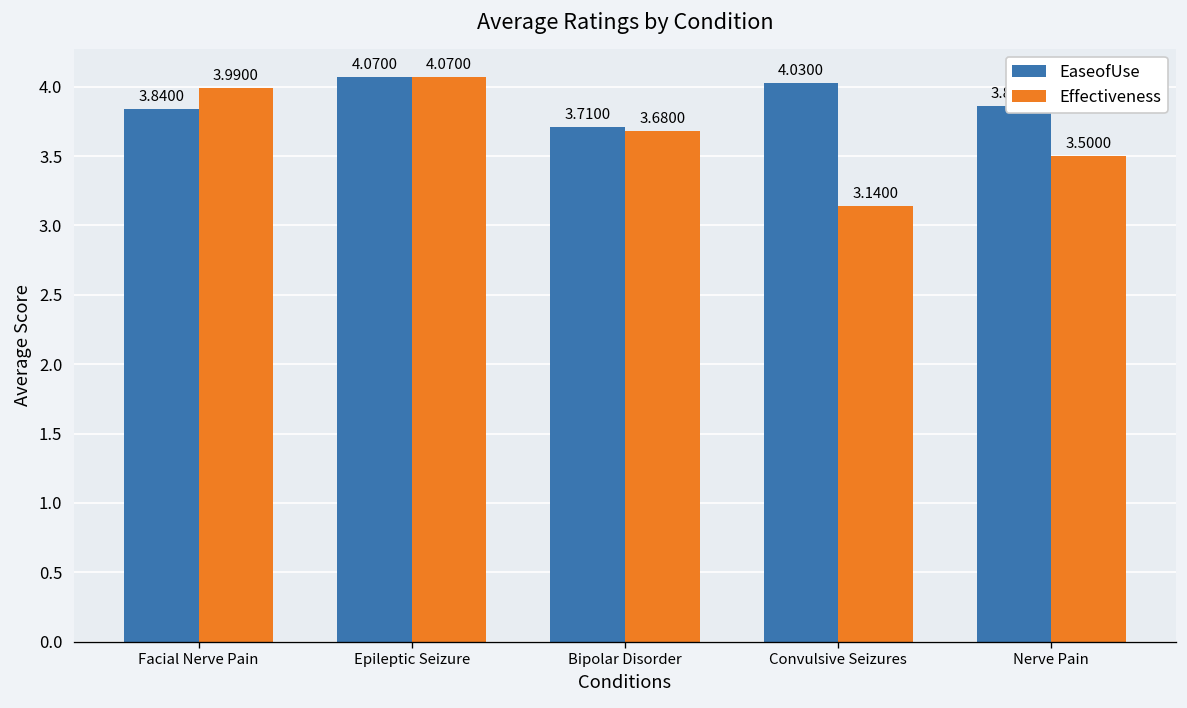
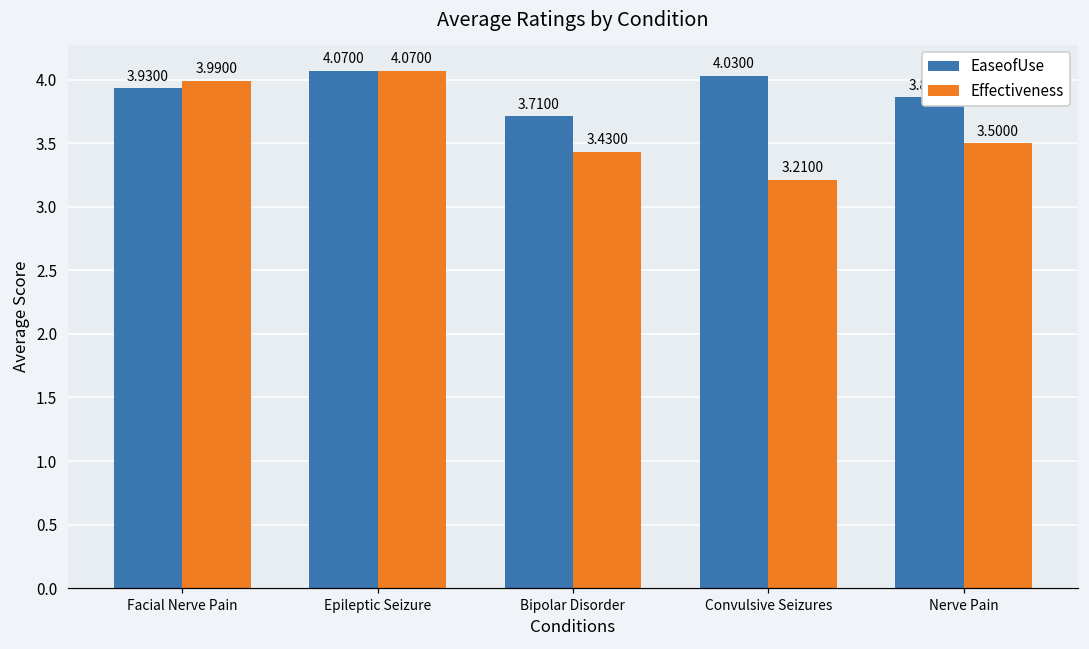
  {
    "EaseofUse": {
-     "Facial Nerve Pain": 3.8400,
+     "Facial Nerve Pain": 3.9300,
      "Epileptic Seizure": 4.0700,
      "Bipolar Disorder": 3.7100,
      "Convulsive Seizures": 4.0300
    },
    "Effectiveness": {
      "Facial Nerve Pain": 3.9900,
      "Epileptic Seizure": 4.0700,
-     "Bipolar Disorder": 3.6800,
-     "Convulsive Seizures": 3.1400,
+     "Bipolar Disorder": 3.4300,
+     "Convulsive Seizures": 3.2100,
      "Nerve Pain": 3.5000
    }
  }
